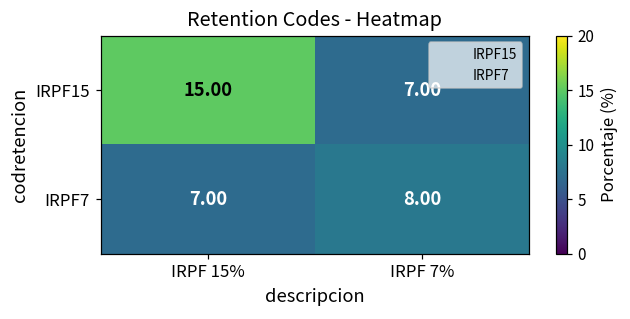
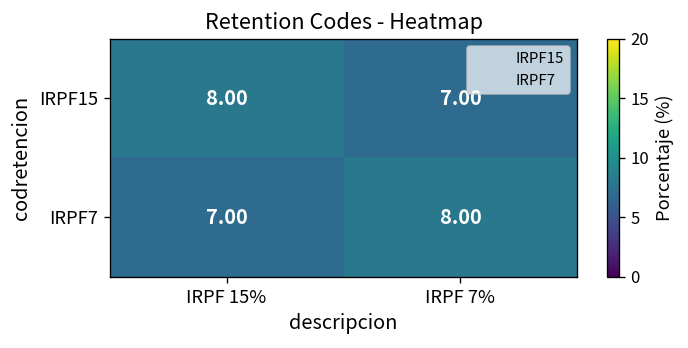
  {
    "IRPF15": {
-     "IRPF 15%": 15.00
+     "IRPF 15%": 8.00
    },
    "IRPF7": {
      "IRPF 15%": 7.00,
      "IRPF 7%": 8.00
    }
  }
